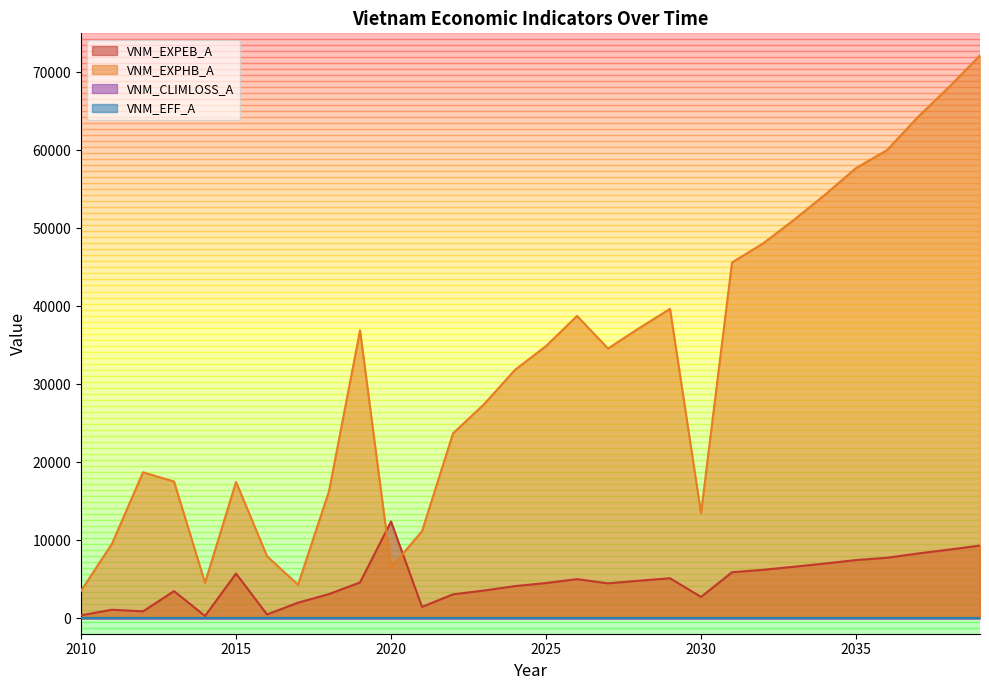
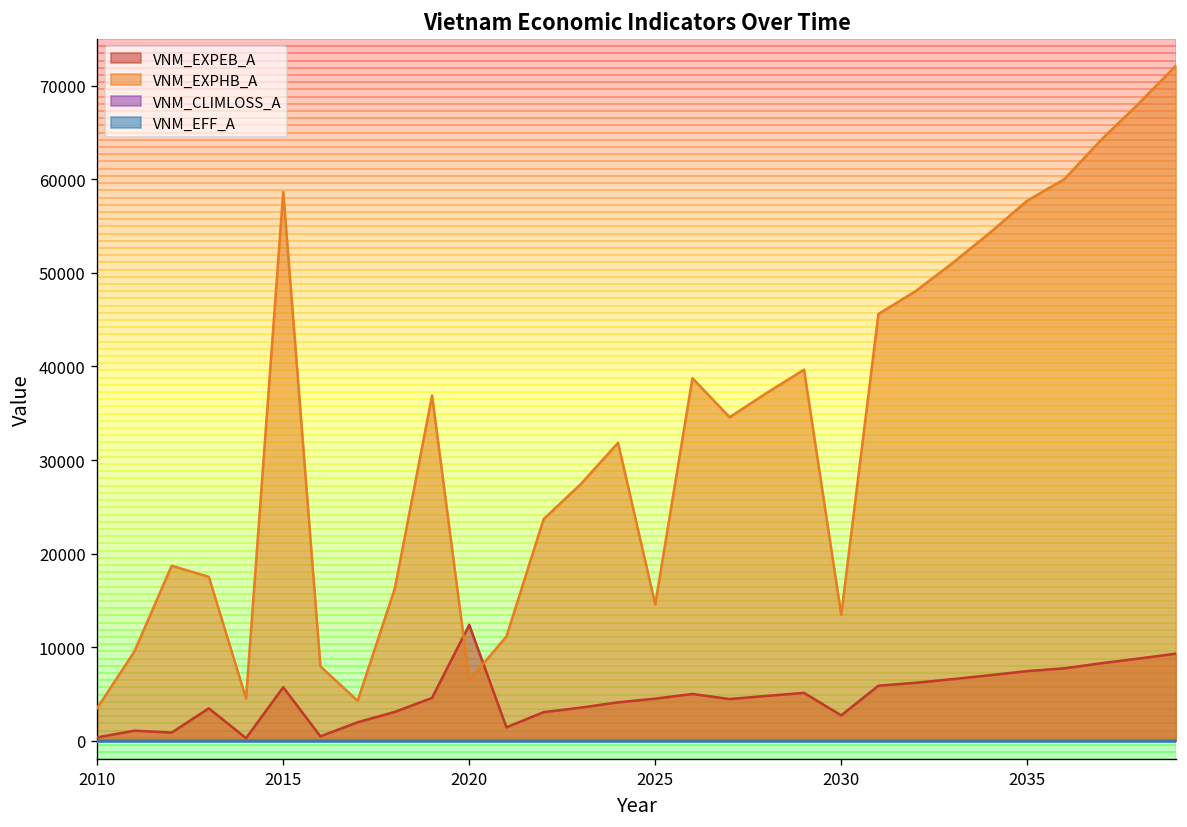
  {
    "VNM_EXPEB_A": {
      "2010": 0,
      "2015": 6000,
      "2020": 12000,
      "2025": 5000,
      "2030": 3000,
      "2035": 7000
    },
    "VNM_EXPHB_A": {
      "2010": 4000,
-     "2015": 17000,
+     "2015": 59000,
      "2020": 6000,
-     "2025": 35000,
+     "2025": 15000,
      "2030": 13000,
      "2035": 58000
    },
    "VNM_EFF_A": {
      "2010": 0,
      "2015": 0,
      "2020": 0,
      "2025": 0,
      "2030": 0,
      "2035": 0
    }
  }
